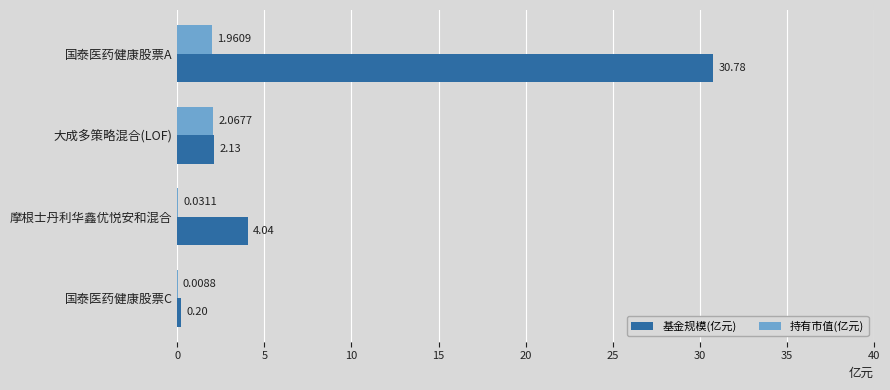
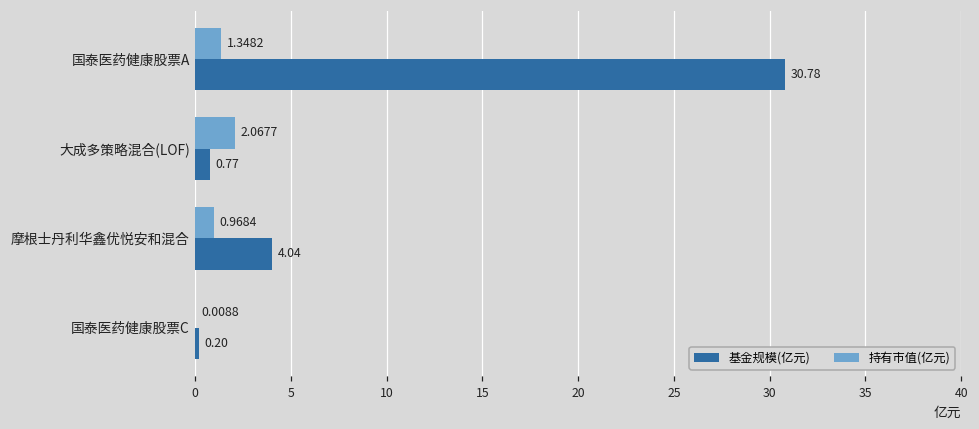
  {
    "基金规模(亿元)": {
      "国泰医药健康股票A": 30.78,
-     "大成多策略混合(LOF)": 2.13,
+     "大成多策略混合(LOF)": 0.77,
      "摩根士丹利华鑫优悦安和混合": 4.04,
      "国泰医药健康股票C": 0.20
    },
    "持有市值(亿元)": {
-     "国泰医药健康股票A": 1.9609,
+     "国泰医药健康股票A": 1.3482,
      "大成多策略混合(LOF)": 2.0677,
-     "摩根士丹利华鑫优悦安和混合": 0.0311,
+     "摩根士丹利华鑫优悦安和混合": 0.9684,
      "国泰医药健康股票C": 0.0088
    }
  }
